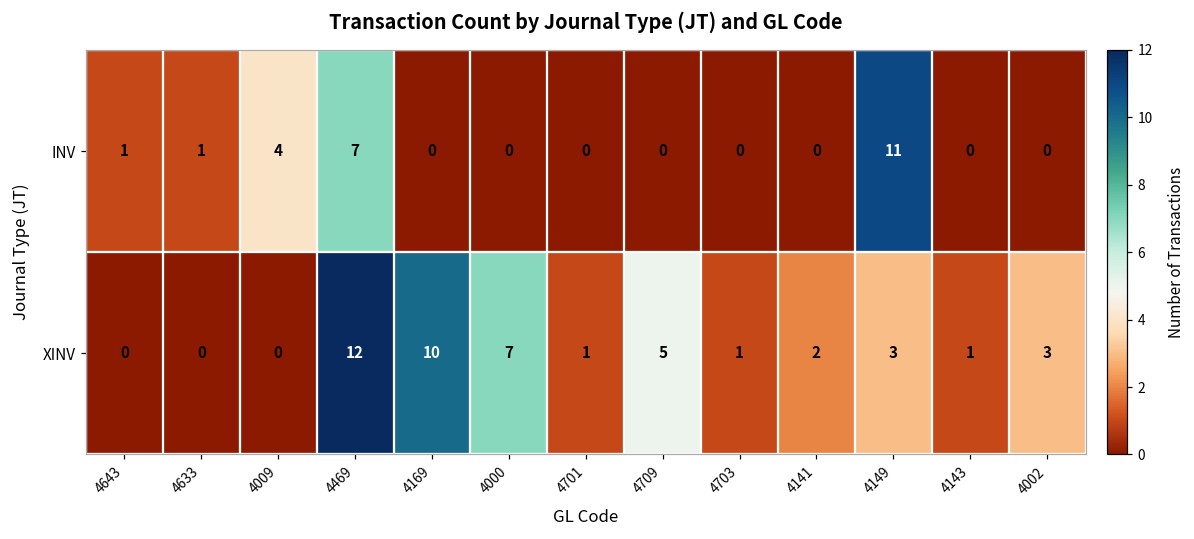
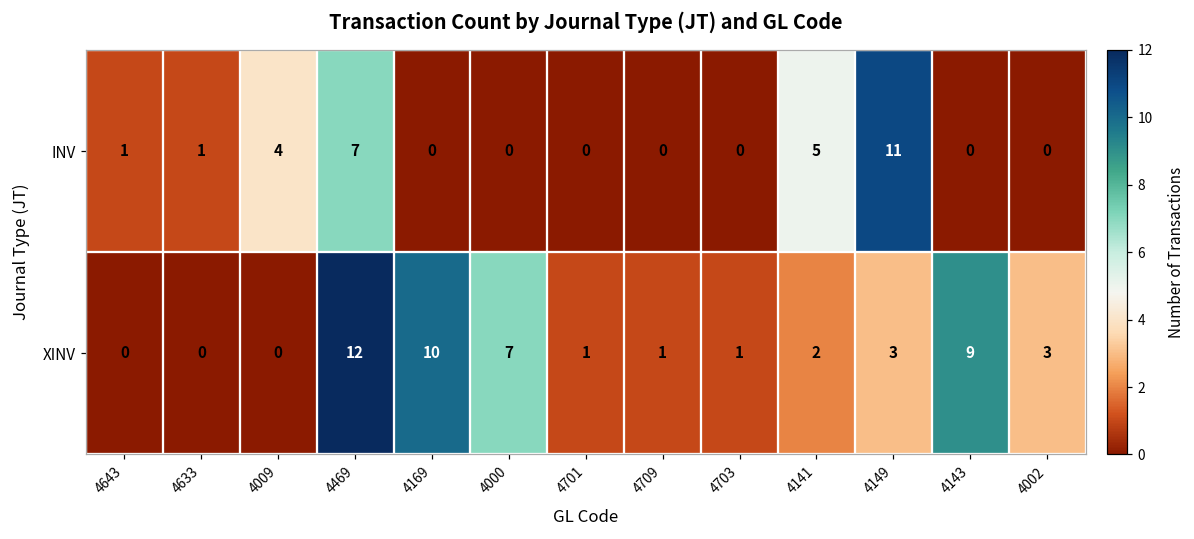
  {
    "INV": {
      "4643": 1,
      "4633": 1,
      "4009": 4,
      "4469": 7,
      "4169": 0,
      "4000": 0,
      "4701": 0,
      "4709": 0,
      "4703": 0,
-     "4141": 0,
+     "4141": 5,
      "4149": 11,
      "4143": 0,
      "4002": 0
    },
    "XINV": {
      "4643": 0,
      "4633": 0,
      "4009": 0,
      "4469": 12,
      "4169": 10,
      "4000": 7,
      "4701": 1,
-     "4709": 5,
+     "4709": 1,
      "4703": 1,
      "4141": 2,
      "4149": 3,
-     "4143": 1,
+     "4143": 9,
      "4002": 3
    }
  }
